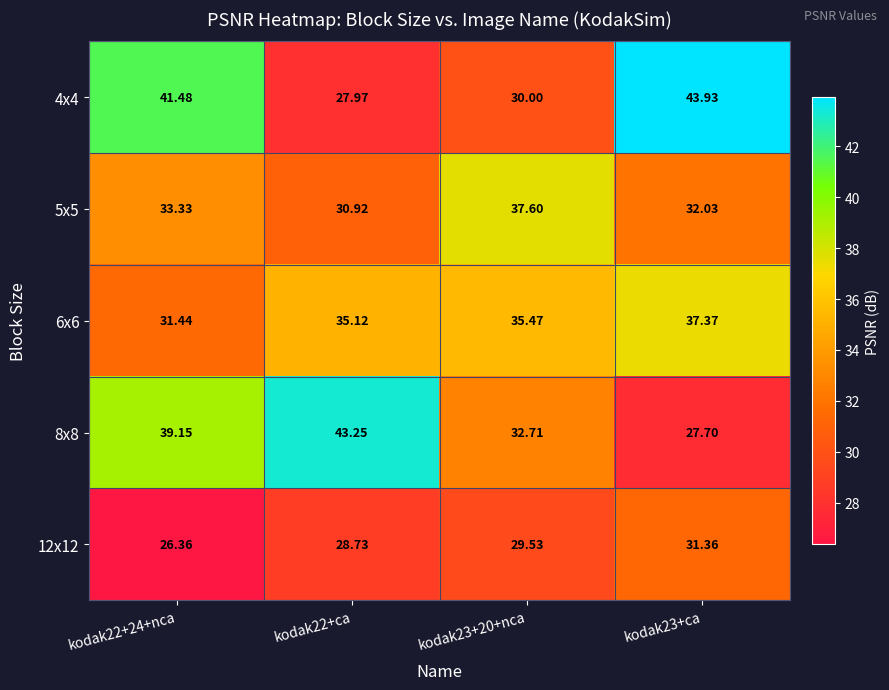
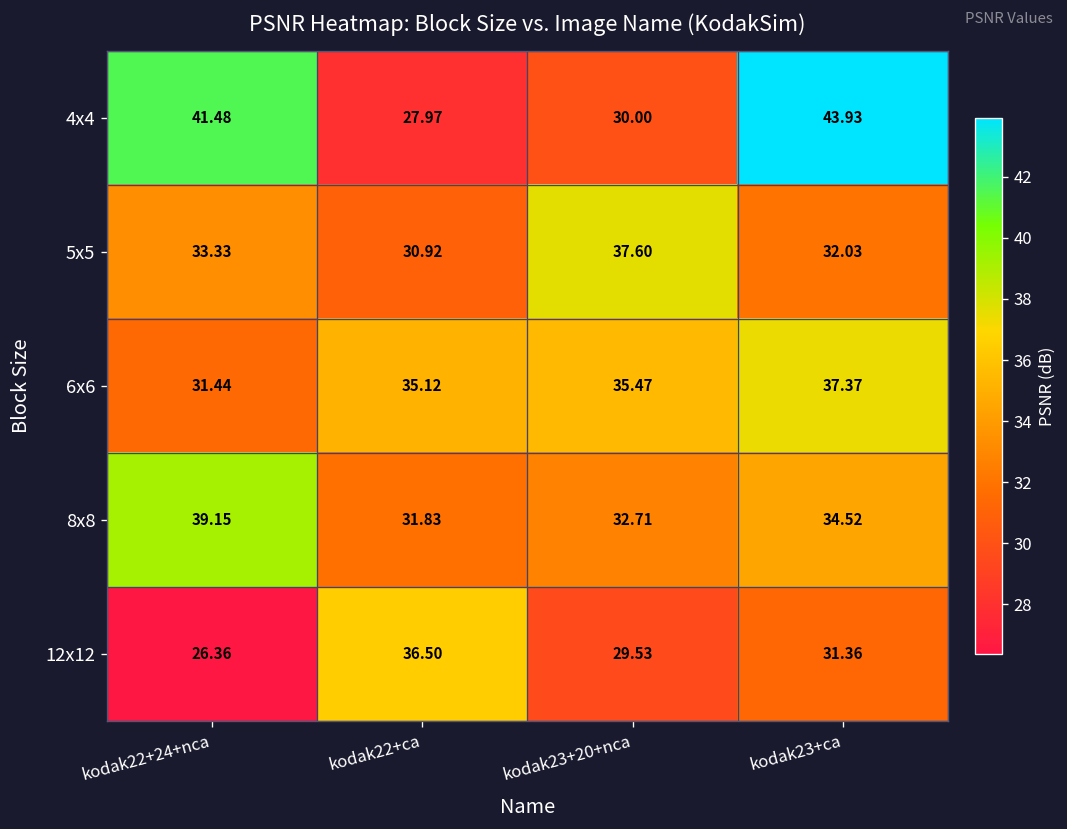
  {
    "4x4": {
      "kodak22+24+nca": 41.48,
      "kodak22+ca": 27.97,
      "kodak23+20+nca": 30.00,
      "kodak23+ca": 43.93
    },
    "5x5": {
      "kodak22+24+nca": 33.33,
      "kodak22+ca": 30.92,
      "kodak23+20+nca": 37.60,
      "kodak23+ca": 32.03
    },
    "6x6": {
      "kodak22+24+nca": 31.44,
      "kodak22+ca": 35.12,
      "kodak23+20+nca": 35.47,
      "kodak23+ca": 37.37
    },
    "8x8": {
      "kodak22+24+nca": 39.15,
-     "kodak22+ca": 43.25,
+     "kodak22+ca": 31.83,
      "kodak23+20+nca": 32.71,
-     "kodak23+ca": 27.70
+     "kodak23+ca": 34.52
    },
    "12x12": {
      "kodak22+24+nca": 26.36,
-     "kodak22+ca": 28.73,
+     "kodak22+ca": 36.50,
      "kodak23+20+nca": 29.53,
      "kodak23+ca": 31.36
    }
  }
